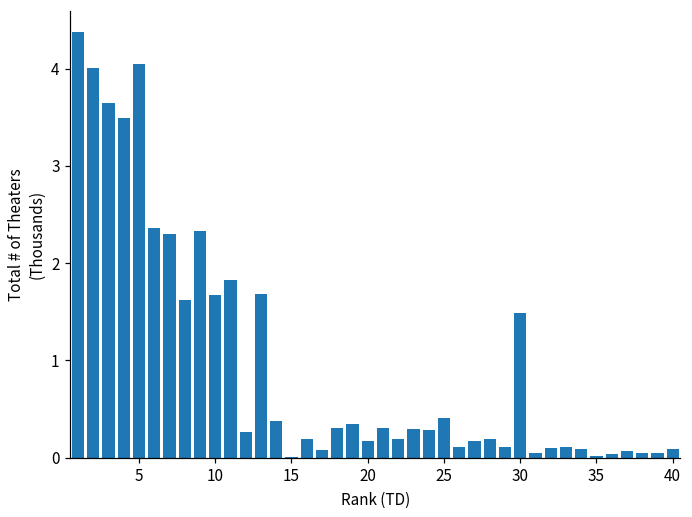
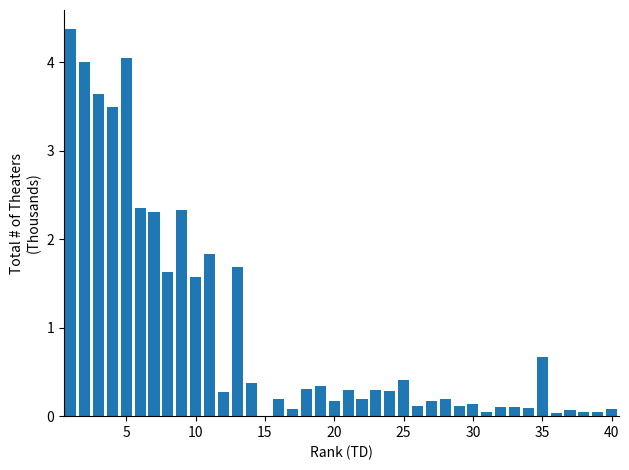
  {
    "5": 4.0,
-   "10": 1.7,
+   "10": 1.6,
    "20": 0.2,
    "25": 0.4,
-   "30": 1.5,
-   "35": 0.0,
+   "30": 0.1,
+   "35": 0.7,
    "40": 0.1
  }
